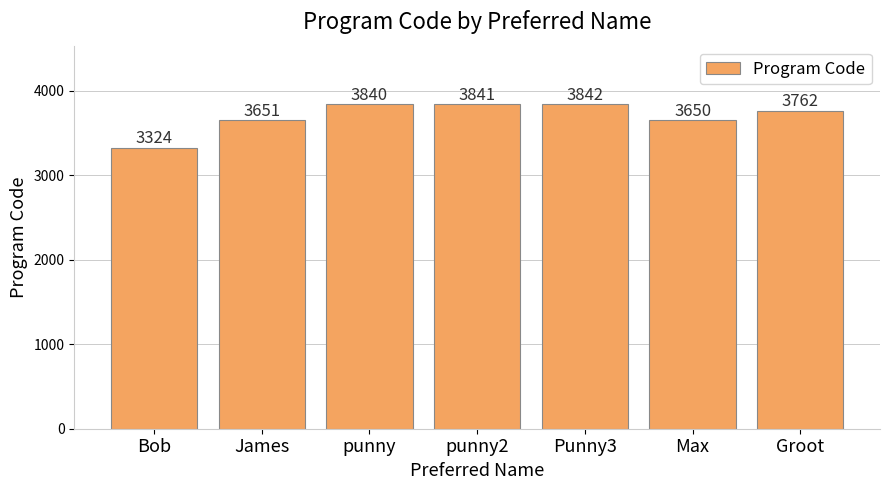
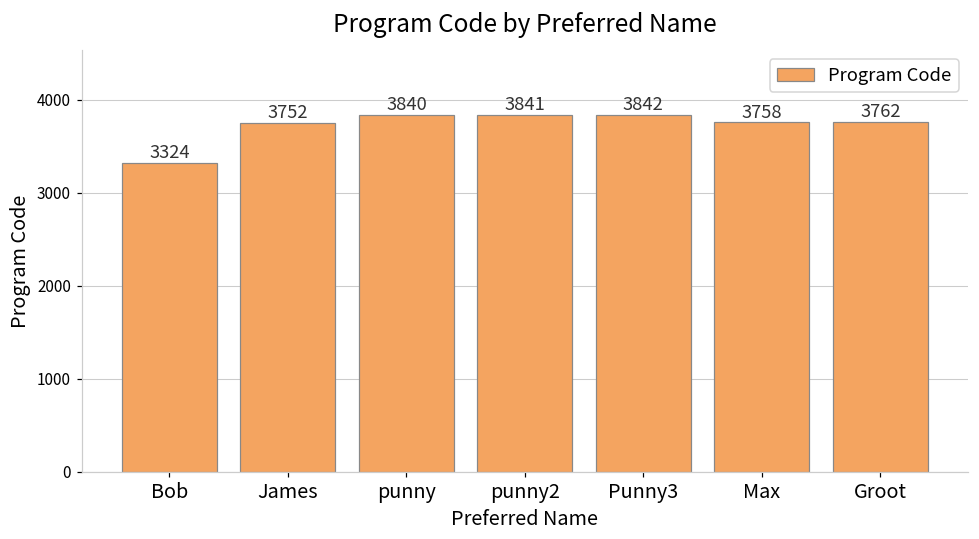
  {
    "Bob": 3324,
-   "James": 3651,
+   "James": 3752,
    "punny": 3840,
    "punny2": 3841,
    "Punny3": 3842,
-   "Max": 3650,
+   "Max": 3758,
    "Groot": 3762
  }
